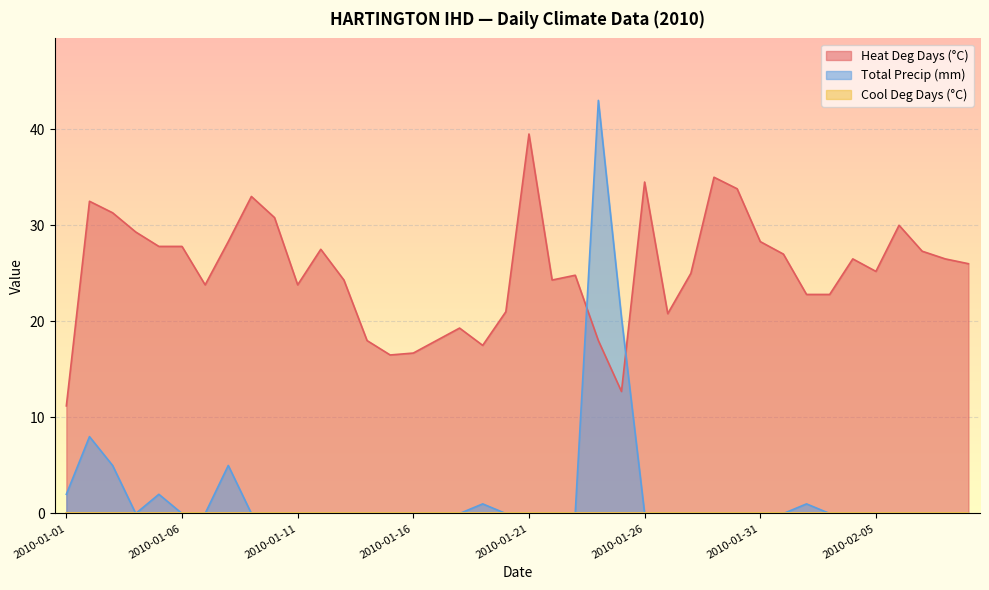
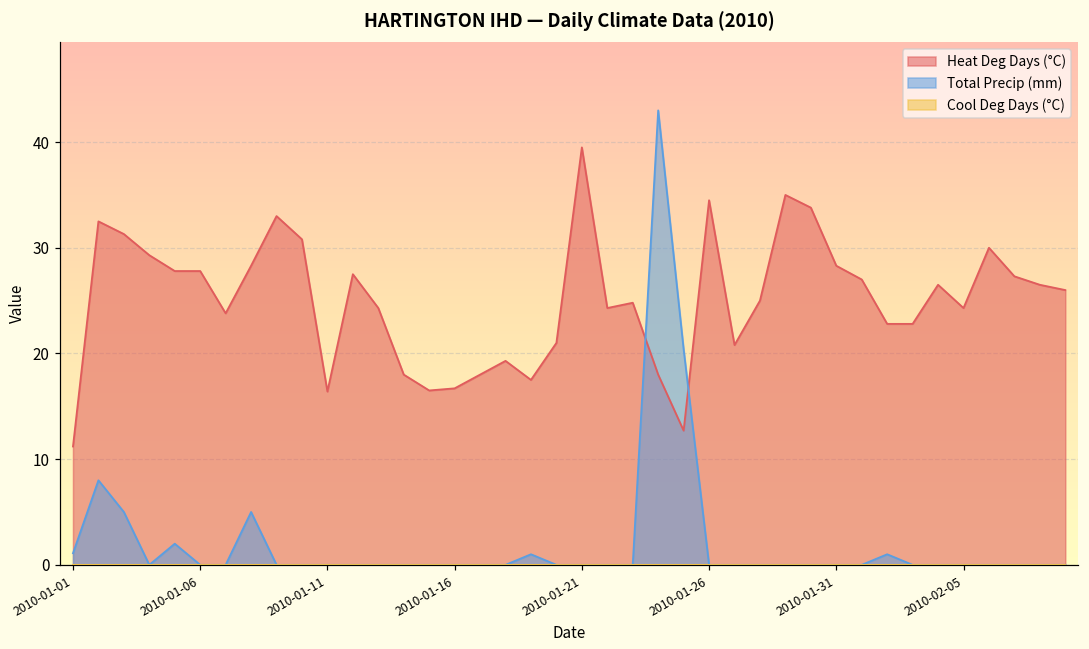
  {
    "Heat Deg Days (°C)": {
      "2010-01-01": 11,
      "2010-01-06": 28,
-     "2010-01-11": 24,
+     "2010-01-11": 16,
      "2010-01-16": 17,
      "2010-01-21": 40,
      "2010-01-26": 35,
      "2010-01-31": 28,
-     "2010-02-05": 25
+     "2010-02-05": 24
    },
    "Total Precip (mm)": {
-     "2010-01-01": 2
+     "2010-01-01": 1
    },
    "Cool Deg Days (°C)": {
      "2010-01-01": 0
    }
  }
